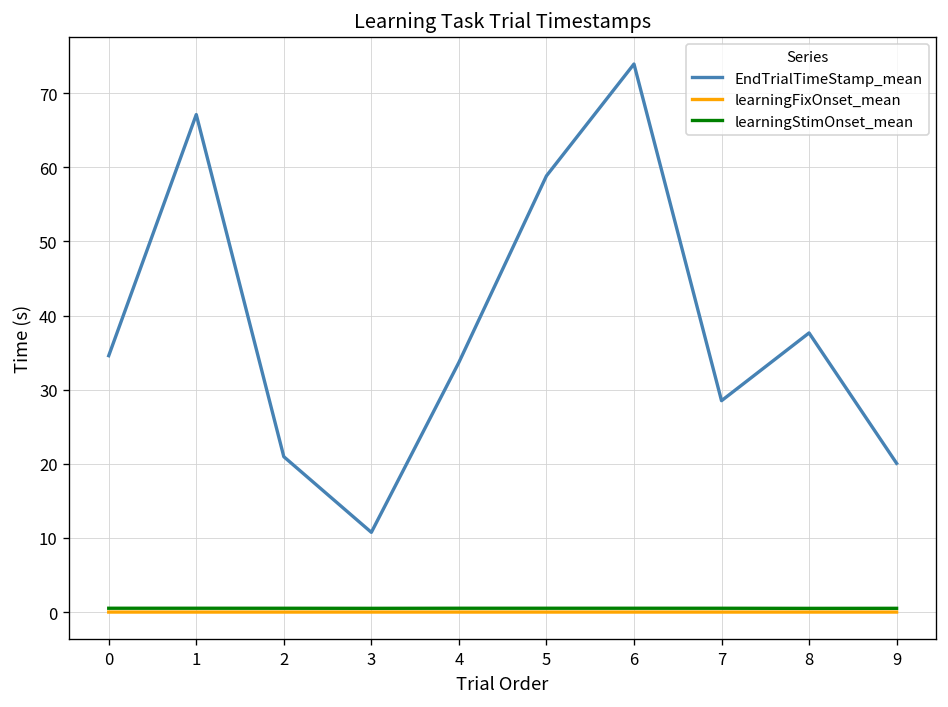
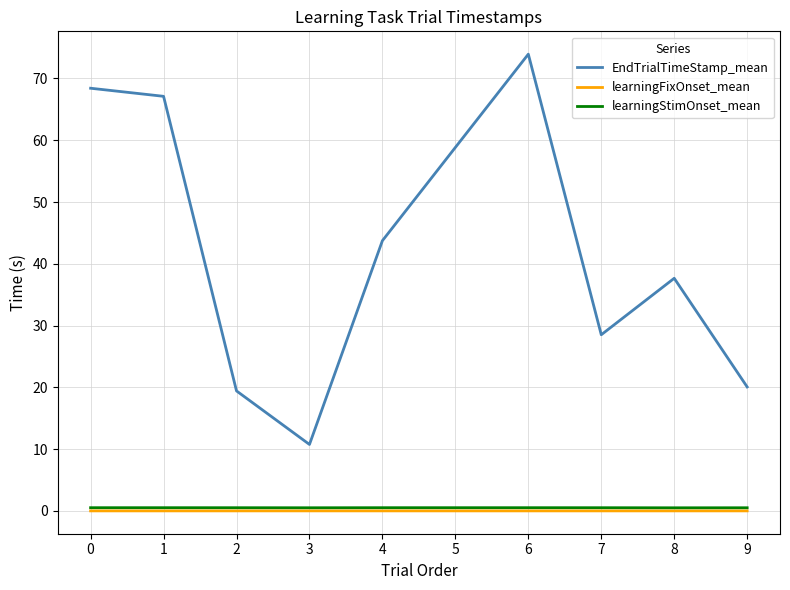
  {
    "EndTrialTimeStamp_mean": {
-     "0": 35,
+     "0": 68,
      "1": 67,
-     "2": 21,
+     "2": 19,
      "3": 11,
-     "4": 34,
+     "4": 44,
      "5": 59,
      "6": 74,
      "7": 29,
      "8": 38,
      "9": 20
    },
    "learningFixOnset_mean": {
      "0": 0,
      "1": 0,
      "2": 0,
      "3": 0,
      "4": 0,
      "5": 0,
      "6": 0,
      "7": 0,
      "8": 0,
      "9": 0
    },
    "learningStimOnset_mean": {
      "0": 1,
      "1": 1,
      "2": 1,
      "3": 1,
      "4": 1,
      "5": 1,
      "6": 1,
      "7": 1,
      "8": 1,
      "9": 1
    }
  }
